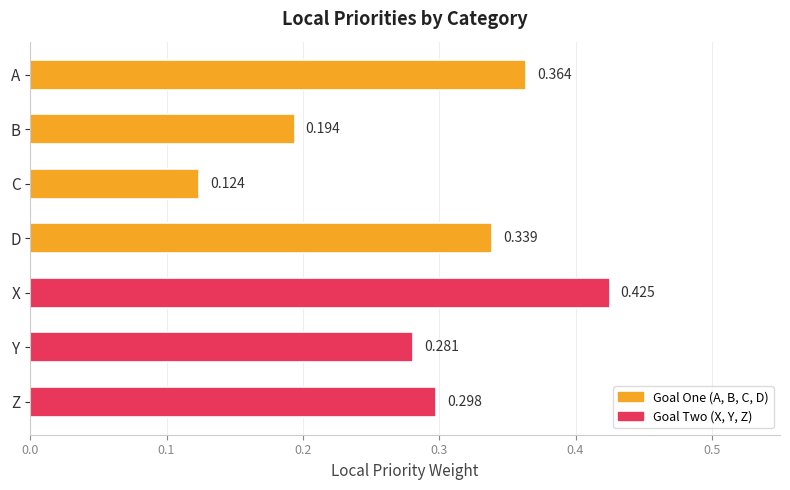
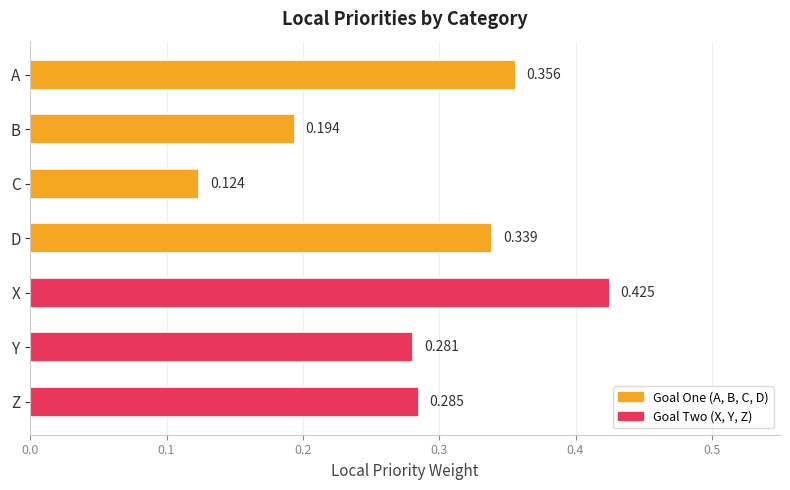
  {
-   "A": 0.364,
+   "A": 0.356,
    "B": 0.194,
    "C": 0.124,
    "D": 0.339,
    "X": 0.425,
    "Y": 0.281,
-   "Z": 0.298
+   "Z": 0.285
  }
